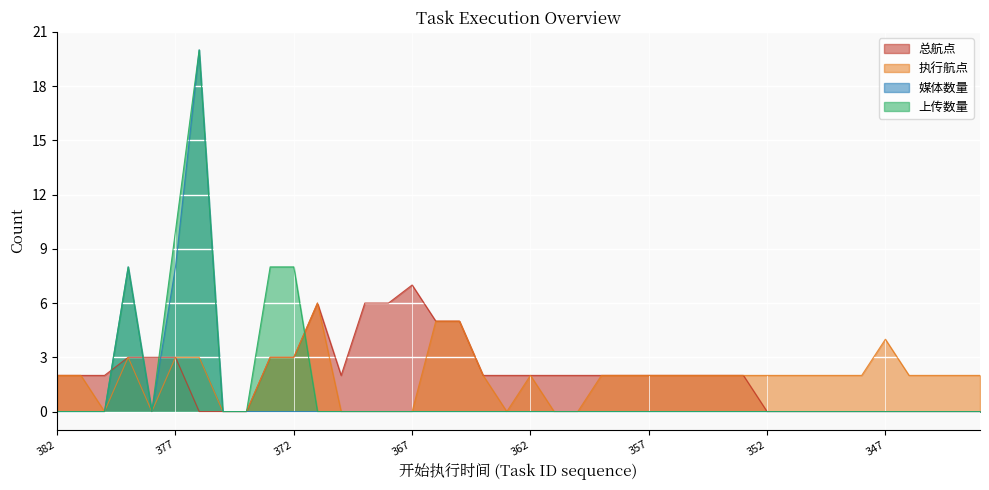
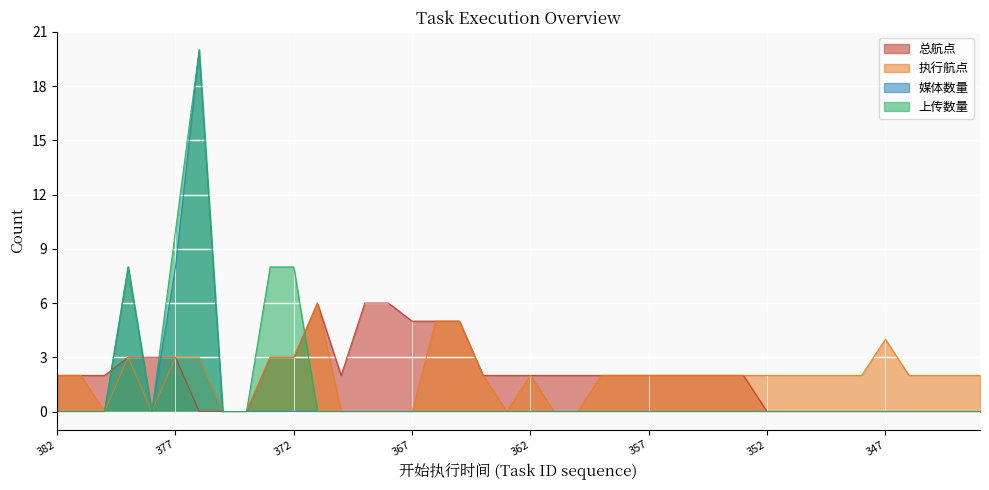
  {
    "总航点": {
-     "367": 7
+     "367": 5
    },
    "执行航点": {
      "352": 2,
      "347": 4
    },
    "媒体数量": {
      "377": 8,
      "372": 0
    },
    "上传数量": {
      "377": 10,
      "372": 8
    }
  }
